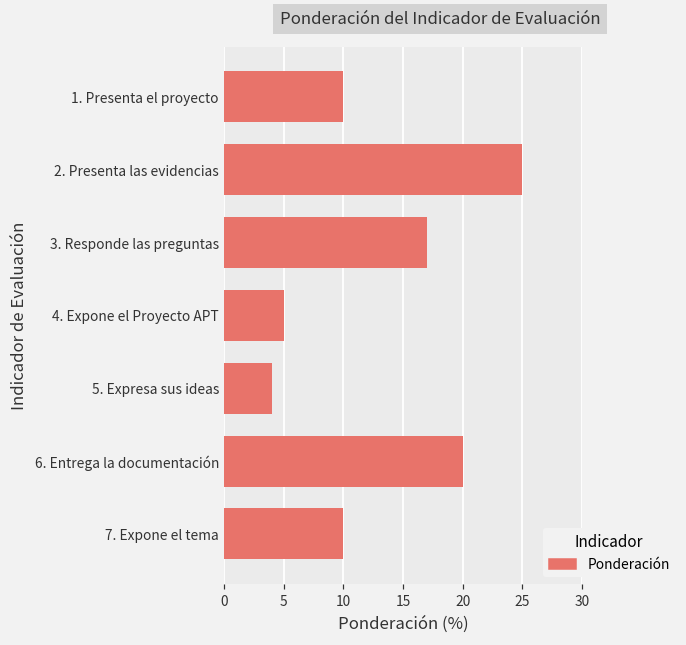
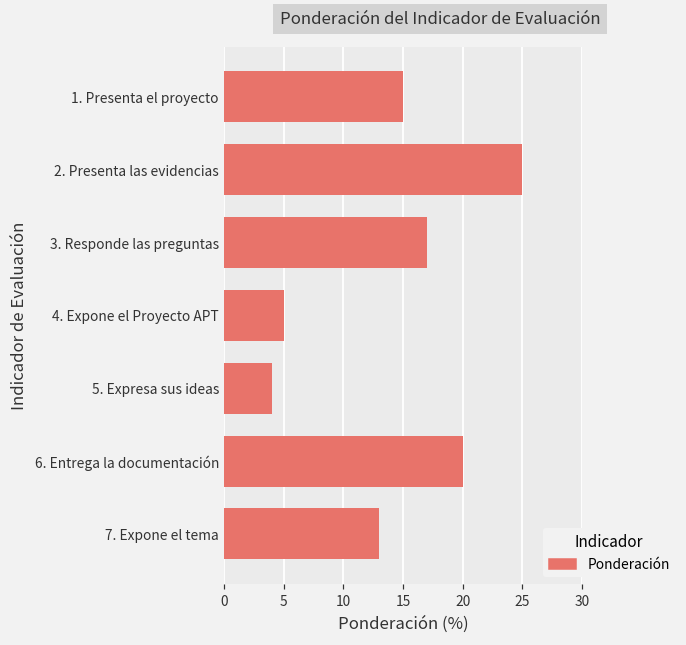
  {
-   "1. Presenta el proyecto": 10,
+   "1. Presenta el proyecto": 15,
    "2. Presenta las evidencias": 25,
    "3. Responde las preguntas": 17,
    "4. Expone el Proyecto APT": 5,
    "5. Expresa sus ideas": 4,
    "6. Entrega la documentación": 20,
-   "7. Expone el tema": 10
+   "7. Expone el tema": 13
  }
